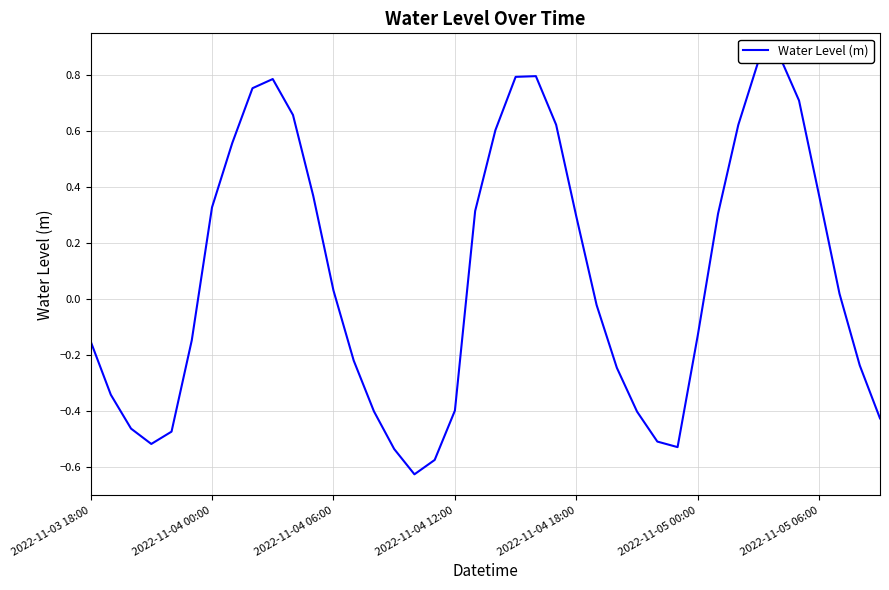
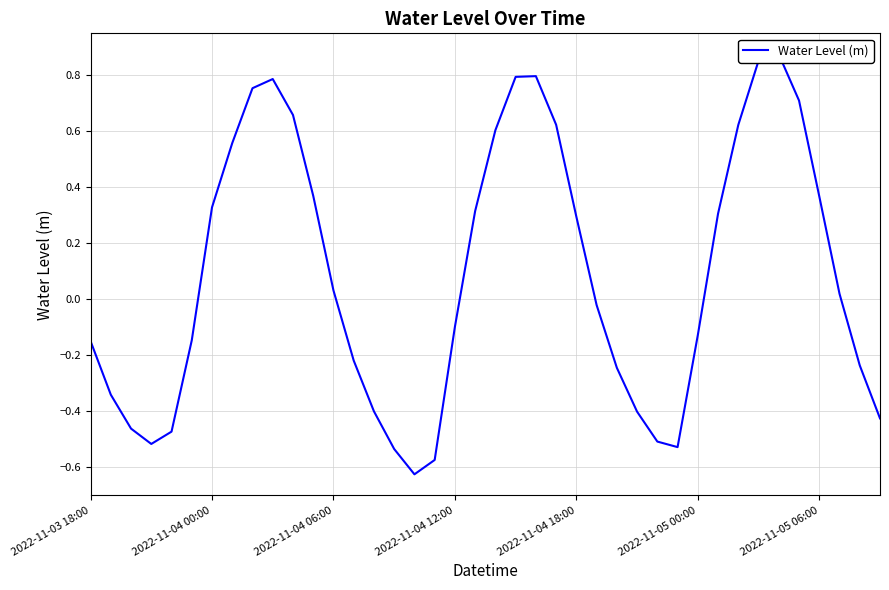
  {
    "2022-11-03 18:00": -0.15,
    "2022-11-04 00:00": 0.33,
    "2022-11-04 06:00": 0.03,
-   "2022-11-04 12:00": -0.40,
+   "2022-11-04 12:00": -0.10,
    "2022-11-04 18:00": 0.29,
    "2022-11-05 00:00": -0.13,
    "2022-11-05 06:00": 0.37
  }
